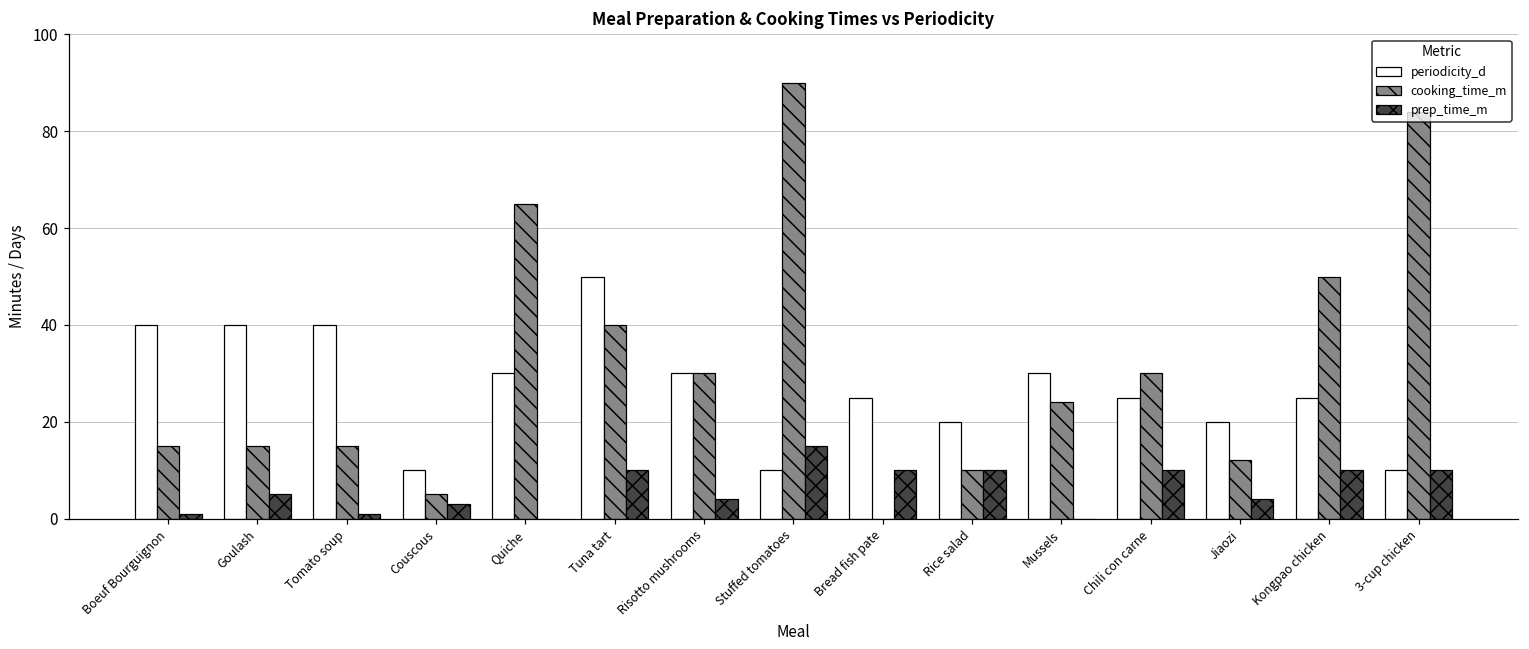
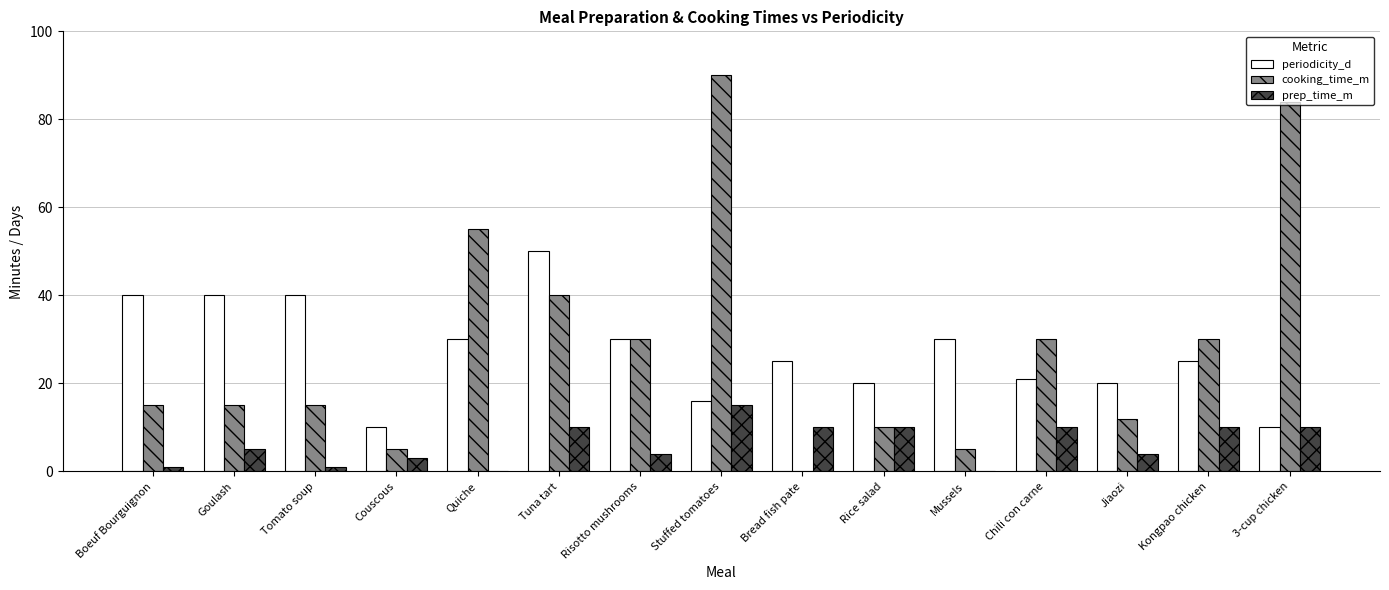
  {
    "periodicity_d": {
      "Boeuf Bourguignon": 40,
      "Goulash": 40,
      "Tomato soup": 40,
      "Couscous": 10,
      "Quiche": 30,
      "Tuna tart": 50,
      "Risotto mushrooms": 30,
-     "Stuffed tomatoes": 10,
+     "Stuffed tomatoes": 16,
      "Bread fish pate": 25,
      "Rice salad": 20,
      "Mussels": 30,
-     "Chili con carne": 25,
+     "Chili con carne": 21,
      "Jiaozi": 20,
      "Kongpao chicken": 25,
      "3-cup chicken": 10
    },
    "cooking_time_m": {
      "Boeuf Bourguignon": 15,
      "Goulash": 15,
      "Tomato soup": 15,
      "Couscous": 5,
-     "Quiche": 65,
+     "Quiche": 55,
      "Tuna tart": 40,
      "Risotto mushrooms": 30,
      "Stuffed tomatoes": 90,
      "Bread fish pate": 0,
      "Rice salad": 10,
-     "Mussels": 24,
+     "Mussels": 5,
      "Chili con carne": 30,
      "Jiaozi": 12,
-     "Kongpao chicken": 50
+     "Kongpao chicken": 30
    },
    "prep_time_m": {
      "Boeuf Bourguignon": 1,
      "Goulash": 5,
      "Tomato soup": 1,
      "Couscous": 3,
      "Quiche": 0,
      "Tuna tart": 10,
      "Risotto mushrooms": 4,
      "Stuffed tomatoes": 15,
      "Bread fish pate": 10,
      "Rice salad": 10,
      "Mussels": 0,
      "Chili con carne": 10,
      "Jiaozi": 4,
      "Kongpao chicken": 10,
      "3-cup chicken": 10
    }
  }
